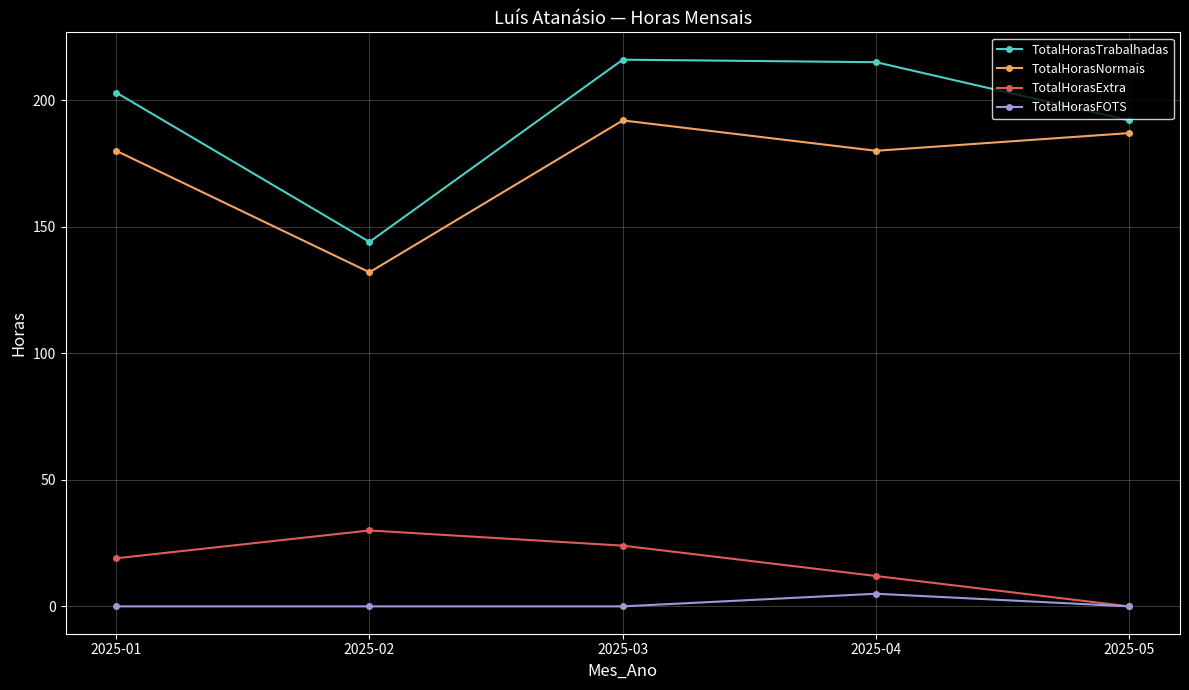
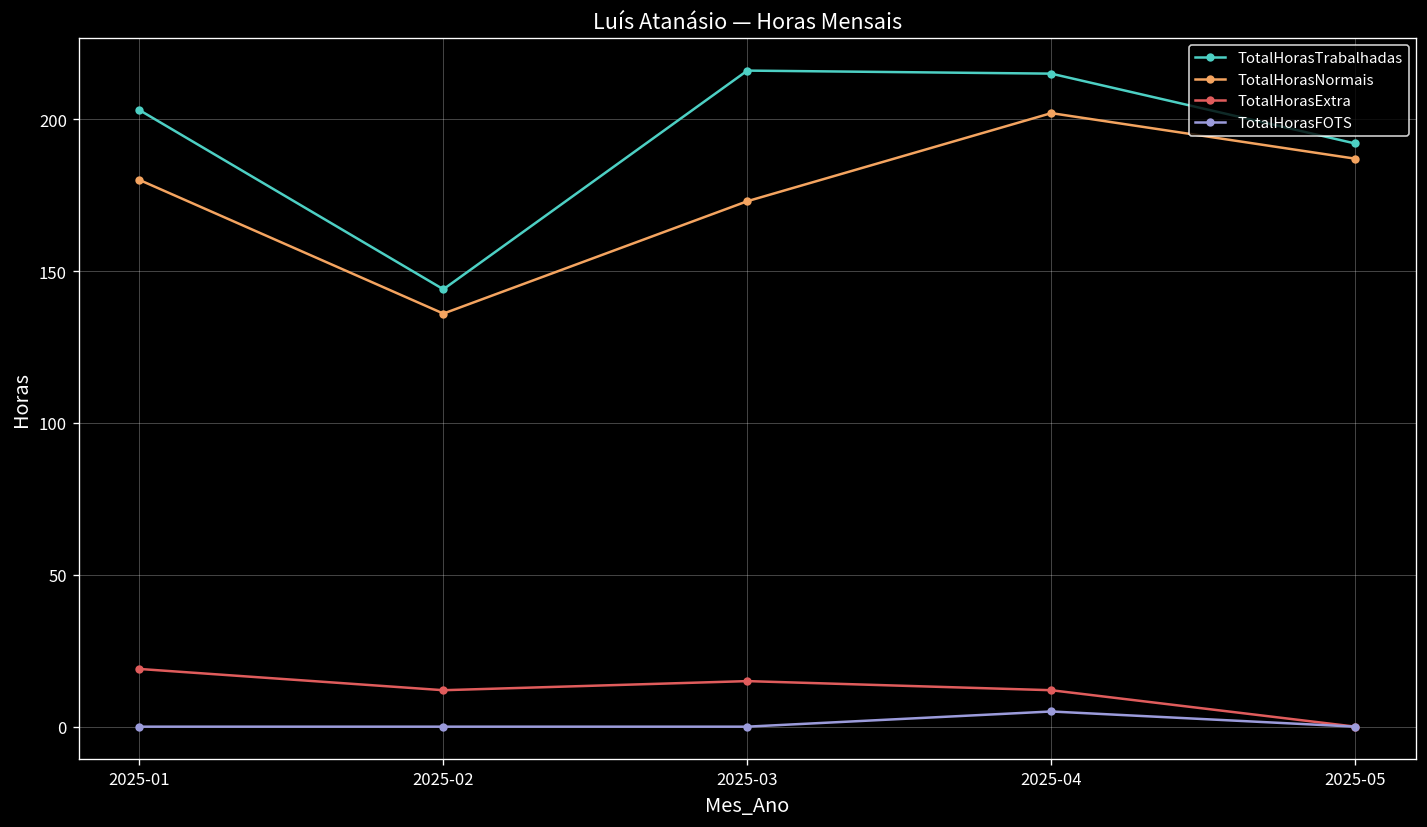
  {
    "TotalHorasTrabalhadas": {
      "2025-01": 203,
      "2025-02": 144,
      "2025-03": 216,
      "2025-04": 215,
      "2025-05": 192
    },
    "TotalHorasNormais": {
      "2025-01": 180,
-     "2025-02": 132,
-     "2025-03": 192,
-     "2025-04": 180,
+     "2025-02": 136,
+     "2025-03": 173,
+     "2025-04": 202,
      "2025-05": 187
    },
    "TotalHorasExtra": {
      "2025-01": 19,
-     "2025-02": 30,
-     "2025-03": 24,
+     "2025-02": 12,
+     "2025-03": 15,
      "2025-04": 12
    },
    "TotalHorasFOTS": {
      "2025-01": 0,
      "2025-02": 0,
      "2025-03": 0,
      "2025-04": 5
    }
  }
